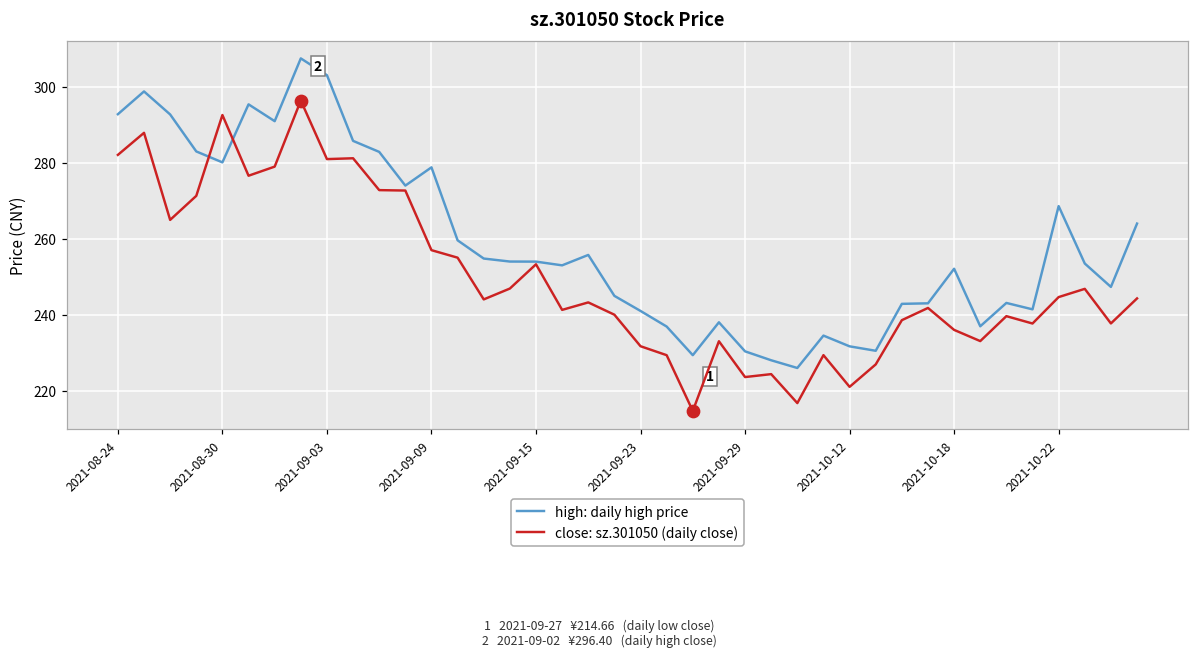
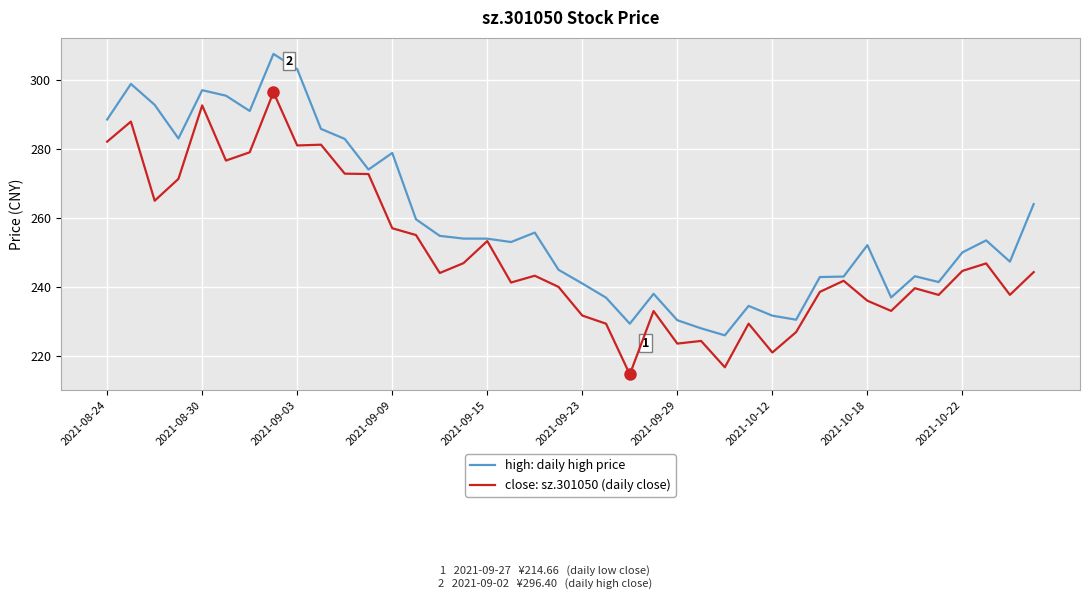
  {
    "high: daily high price": {
-     "2021-08-24": 293,
-     "2021-08-30": 280,
+     "2021-08-24": 289,
+     "2021-08-30": 297,
      "2021-09-09": 279,
      "2021-09-23": 241,
      "2021-09-29": 230,
      "2021-10-12": 232,
      "2021-10-18": 252,
-     "2021-10-22": 269
+     "2021-10-22": 250
    }
  }
